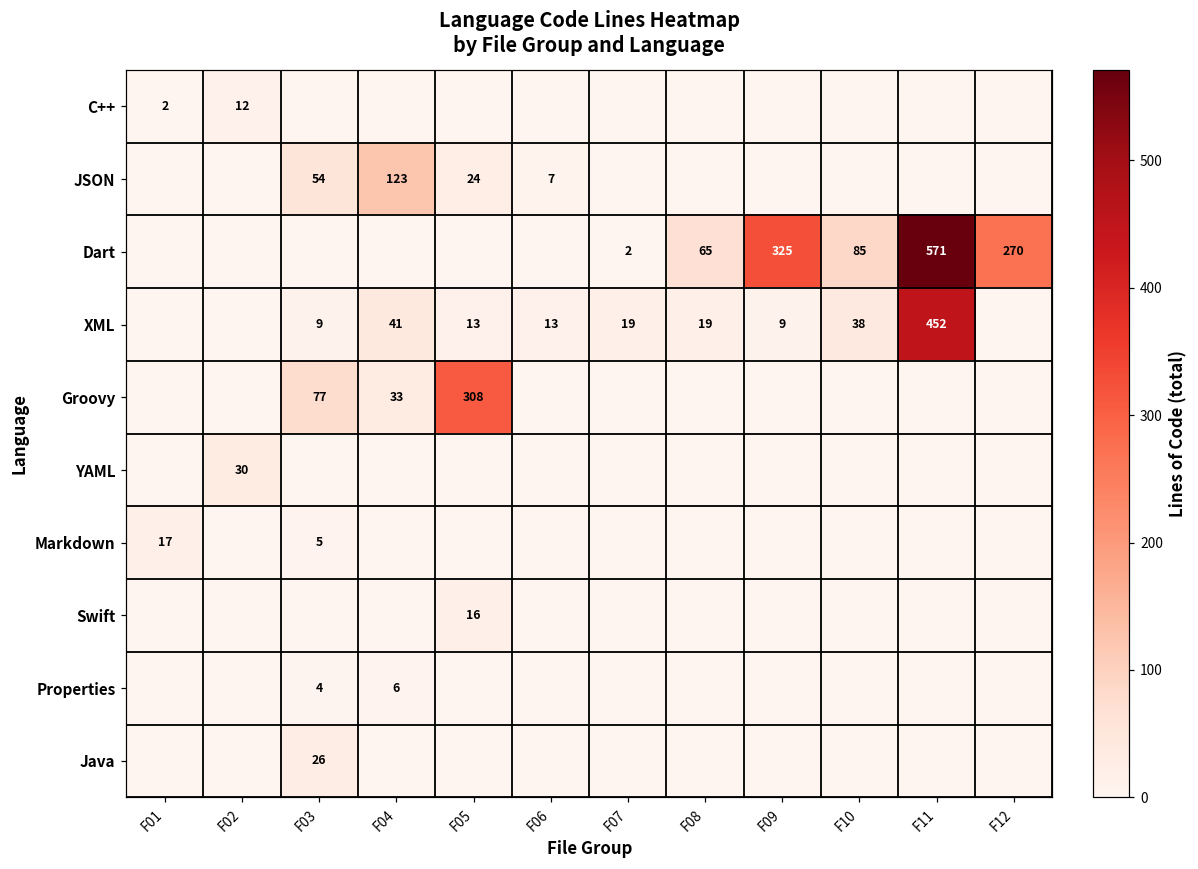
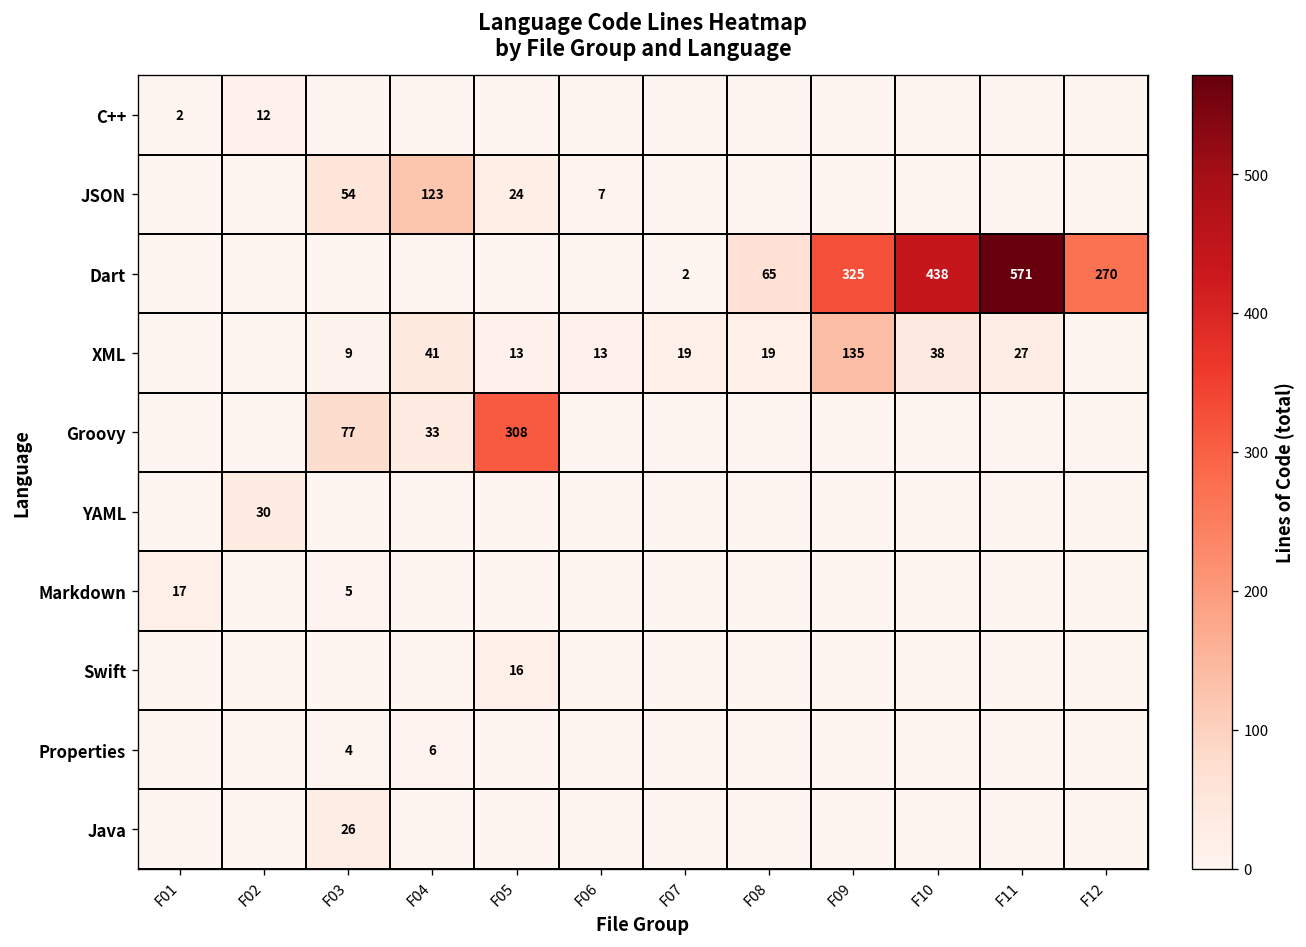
  {
    "Dart": {
-     "F10": 85
+     "F10": 438
    },
    "XML": {
-     "F09": 9,
-     "F11": 452
+     "F09": 135,
+     "F11": 27
    }
  }
